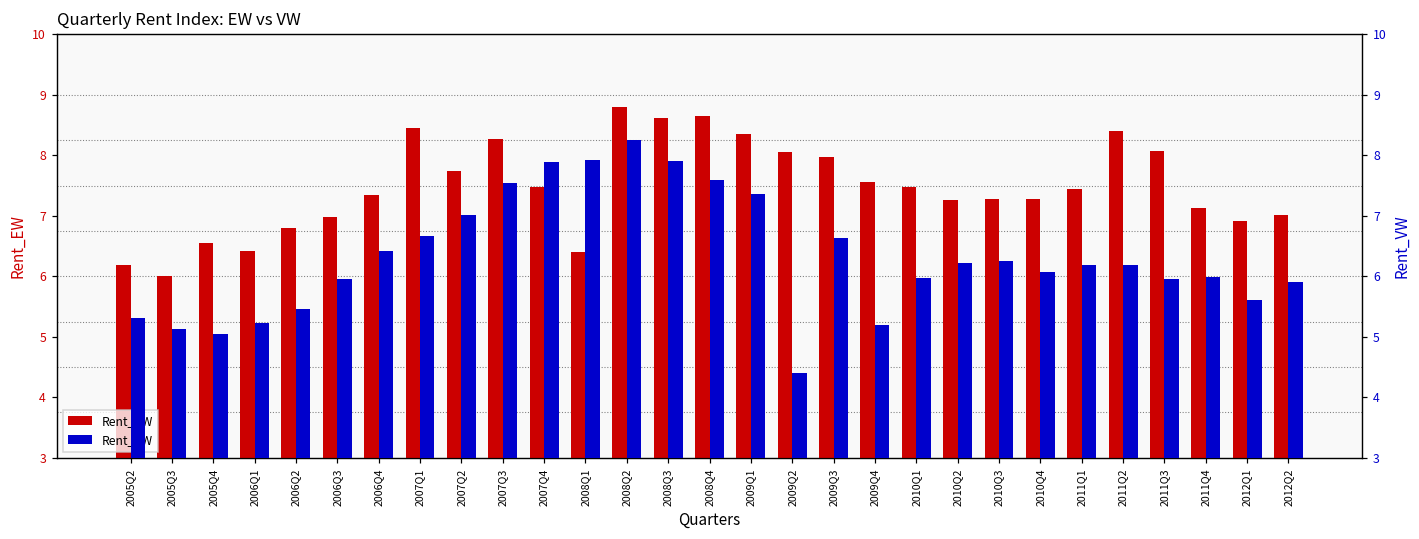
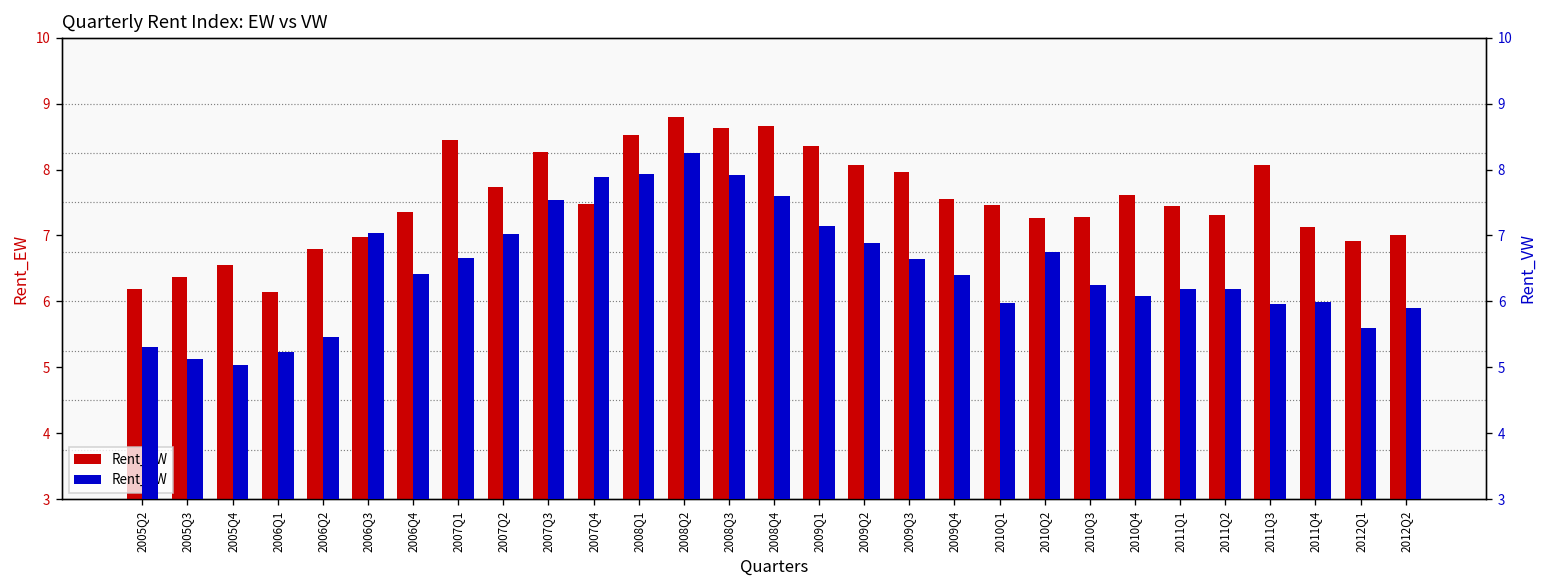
  {
    "Rent_EW": {
      "2005Q2": 6.2,
-     "2005Q3": 6.0,
+     "2005Q3": 6.4,
      "2005Q4": 6.6,
-     "2006Q1": 6.4,
+     "2006Q1": 6.1,
      "2006Q2": 6.8,
      "2006Q3": 7.0,
      "2006Q4": 7.3,
      "2007Q1": 8.4,
      "2007Q2": 7.7,
      "2007Q3": 8.3,
      "2007Q4": 7.5,
-     "2008Q1": 6.4,
+     "2008Q1": 8.5,
      "2008Q2": 8.8,
      "2008Q3": 8.6,
      "2008Q4": 8.7,
      "2009Q1": 8.4,
      "2009Q2": 8.1,
      "2009Q3": 8.0,
      "2009Q4": 7.6,
      "2010Q1": 7.5,
      "2010Q2": 7.3,
      "2010Q3": 7.3,
-     "2010Q4": 7.3,
+     "2010Q4": 7.6,
      "2011Q1": 7.4,
-     "2011Q2": 8.4,
+     "2011Q2": 7.3,
      "2011Q3": 8.1,
      "2011Q4": 7.1,
      "2012Q1": 6.9,
      "2012Q2": 7.0
    },
    "Rent_VW": {
      "2005Q2": 5.3,
      "2005Q3": 5.1,
      "2005Q4": 5.0,
      "2006Q1": 5.2,
      "2006Q2": 5.5,
-     "2006Q3": 6.0,
+     "2006Q3": 7.0,
      "2006Q4": 6.4,
      "2007Q1": 6.7,
      "2007Q2": 7.0,
      "2007Q3": 7.5,
      "2007Q4": 7.9,
      "2008Q1": 7.9,
      "2008Q2": 8.3,
      "2008Q3": 7.9,
      "2008Q4": 7.6,
-     "2009Q1": 7.4,
-     "2009Q2": 4.4,
+     "2009Q1": 7.1,
+     "2009Q2": 6.9,
      "2009Q3": 6.6,
-     "2009Q4": 5.2,
+     "2009Q4": 6.4,
      "2010Q1": 6.0,
-     "2010Q2": 6.2,
+     "2010Q2": 6.8,
      "2010Q3": 6.3,
      "2010Q4": 6.1,
      "2011Q1": 6.2,
      "2011Q2": 6.2,
      "2011Q3": 6.0,
      "2011Q4": 6.0,
      "2012Q1": 5.6,
      "2012Q2": 5.9
    }
  }
